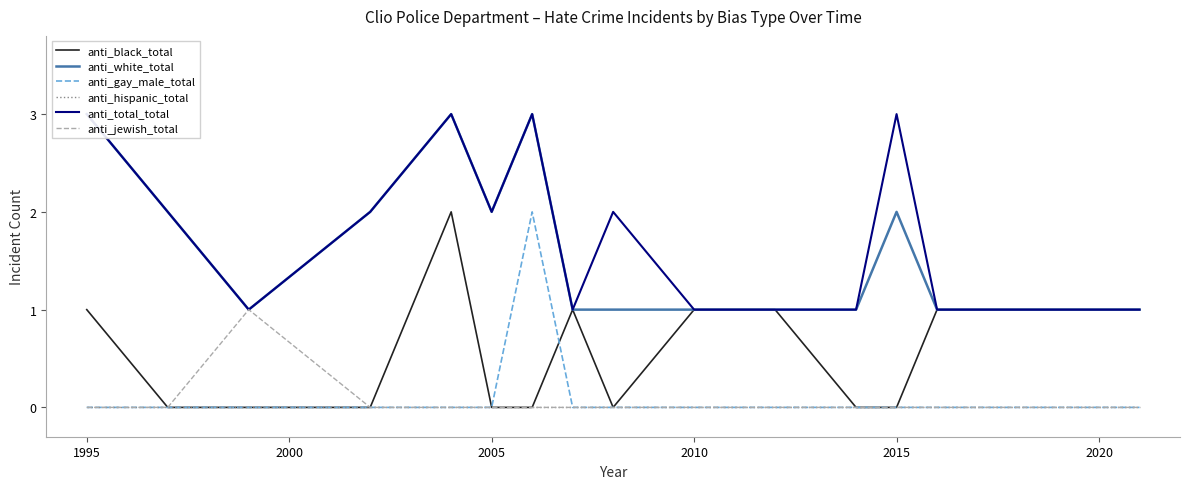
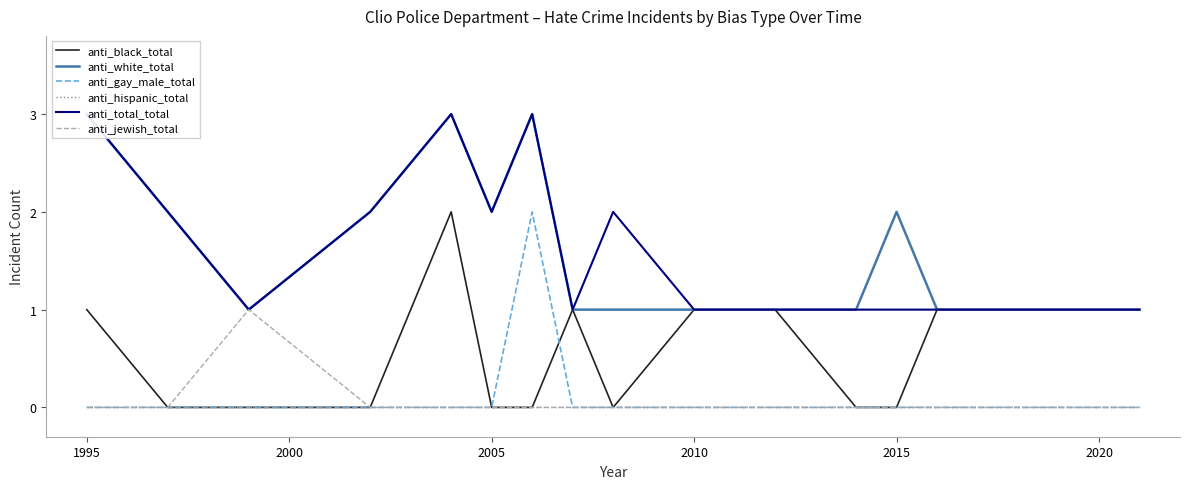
  {
    "anti_black_total": {
      "1995": 1
    },
    "anti_white_total": {
      "2015": 2
    },
    "anti_total_total": {
-     "2015": 3
+     "2015": 1
    }
  }
